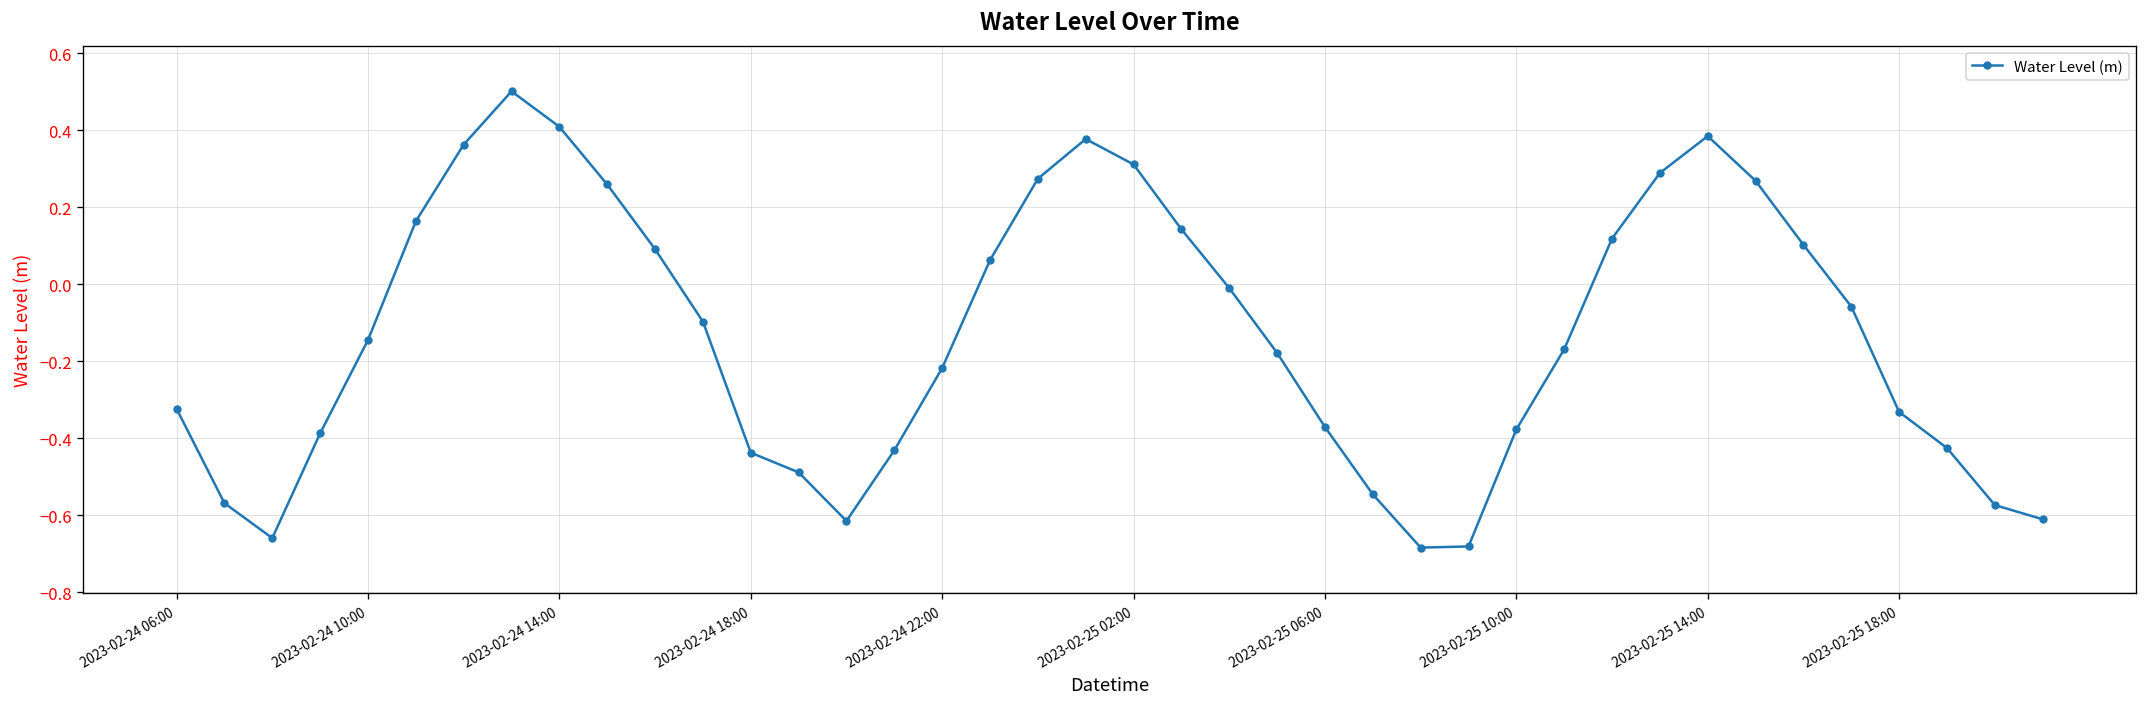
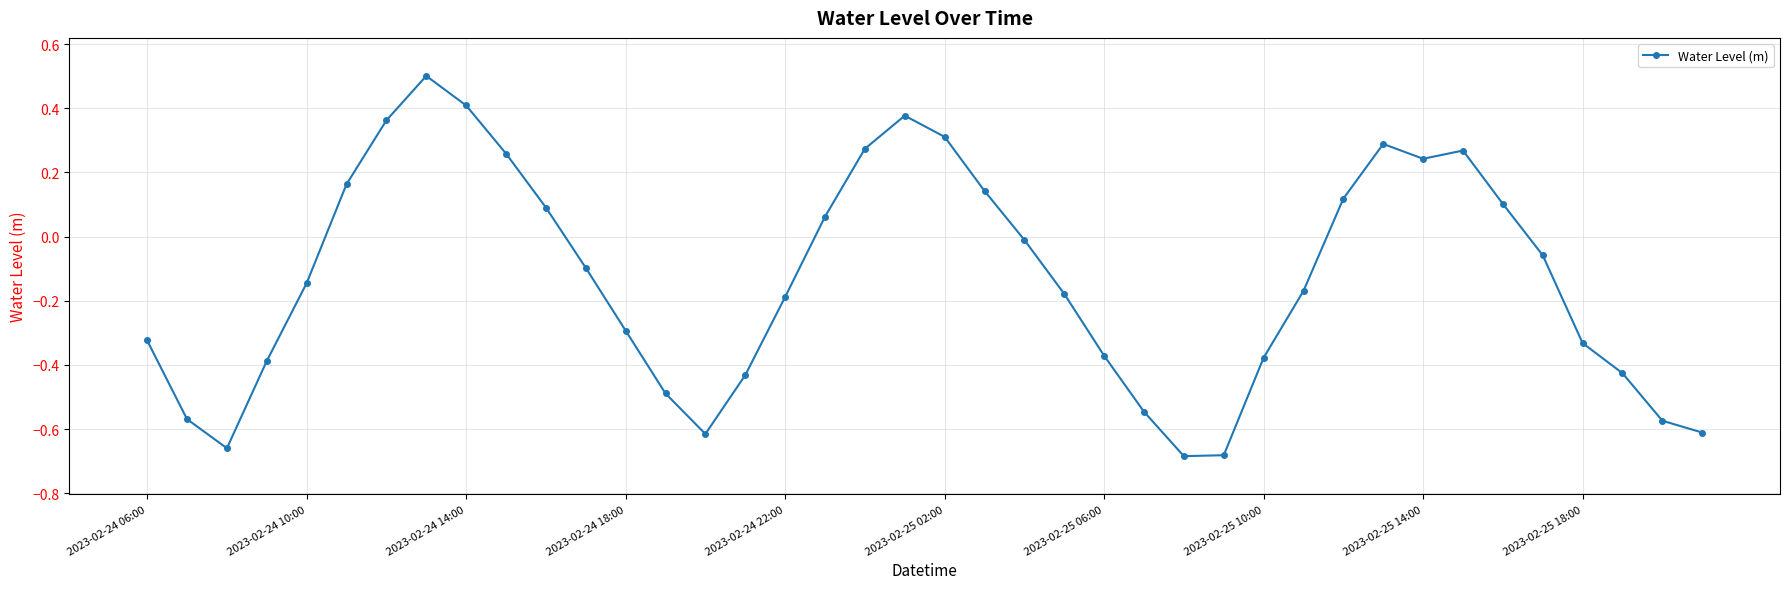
  {
    "2023-02-24 06:00": -0.32,
    "2023-02-24 10:00": -0.15,
    "2023-02-24 14:00": 0.41,
-   "2023-02-24 18:00": -0.44,
-   "2023-02-24 22:00": -0.22,
+   "2023-02-24 18:00": -0.29,
+   "2023-02-24 22:00": -0.19,
    "2023-02-25 02:00": 0.31,
    "2023-02-25 06:00": -0.37,
    "2023-02-25 10:00": -0.38,
-   "2023-02-25 14:00": 0.38,
+   "2023-02-25 14:00": 0.24,
    "2023-02-25 18:00": -0.33
  }
